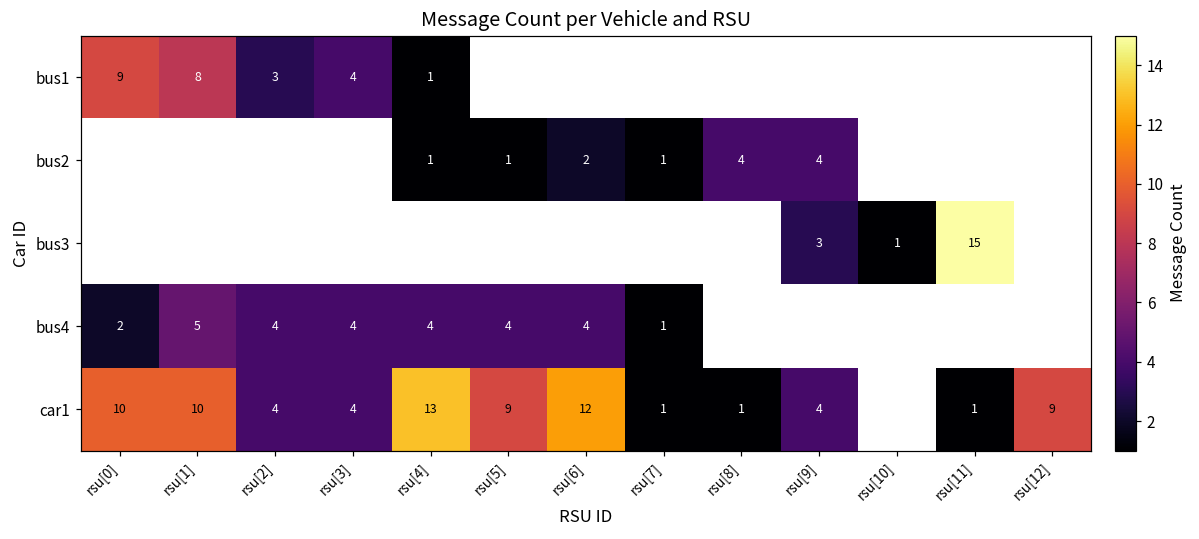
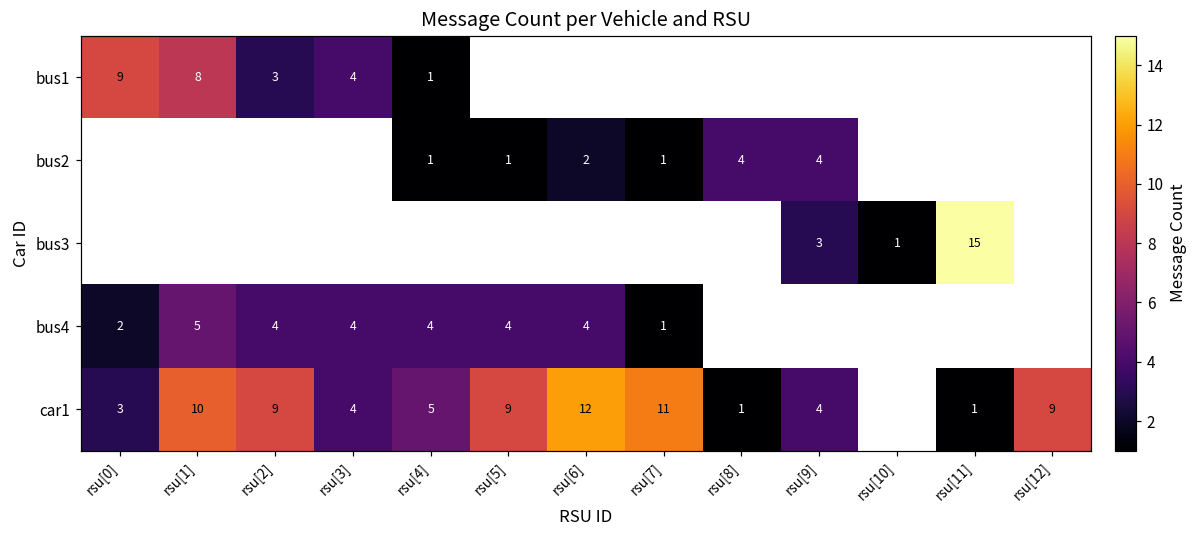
  {
    "bus1": {
      "rsu[0]": 9,
      "rsu[1]": 8,
      "rsu[2]": 3,
      "rsu[3]": 4,
      "rsu[4]": 1
    },
    "bus2": {
      "rsu[4]": 1,
      "rsu[5]": 1,
      "rsu[6]": 2,
      "rsu[7]": 1,
      "rsu[8]": 4,
      "rsu[9]": 4
    },
    "bus3": {
      "rsu[9]": 3,
      "rsu[10]": 1,
      "rsu[11]": 15
    },
    "bus4": {
      "rsu[0]": 2,
      "rsu[1]": 5,
      "rsu[2]": 4,
      "rsu[3]": 4,
      "rsu[4]": 4,
      "rsu[5]": 4,
      "rsu[6]": 4,
      "rsu[7]": 1
    },
    "car1": {
-     "rsu[0]": 10,
+     "rsu[0]": 3,
      "rsu[1]": 10,
-     "rsu[2]": 4,
+     "rsu[2]": 9,
      "rsu[3]": 4,
-     "rsu[4]": 13,
+     "rsu[4]": 5,
      "rsu[5]": 9,
      "rsu[6]": 12,
-     "rsu[7]": 1,
+     "rsu[7]": 11,
      "rsu[8]": 1,
      "rsu[9]": 4,
      "rsu[11]": 1,
      "rsu[12]": 9
    }
  }
